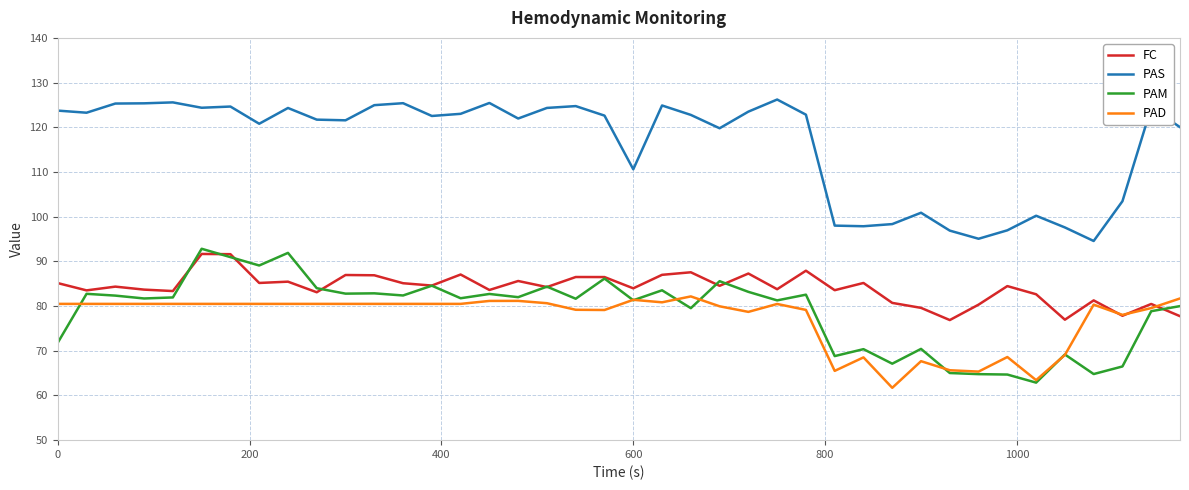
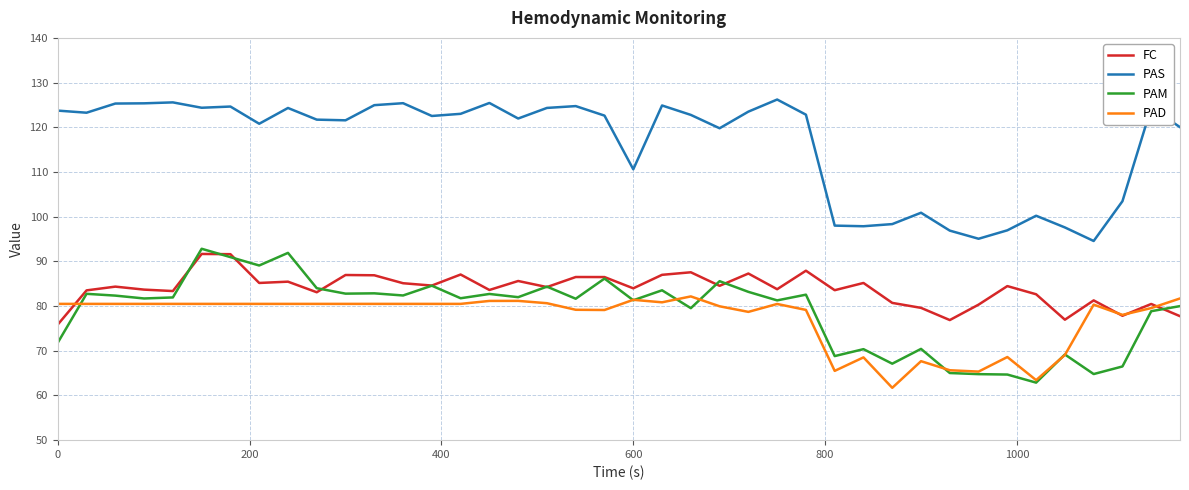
  {
    "FC": {
-     "0": 85,
+     "0": 76,
      "600": 84
    },
    "PAS": {
      "0": 124,
      "600": 111
    },
    "PAM": {
      "0": 72
    },
    "PAD": {
      "0": 80
    }
  }
